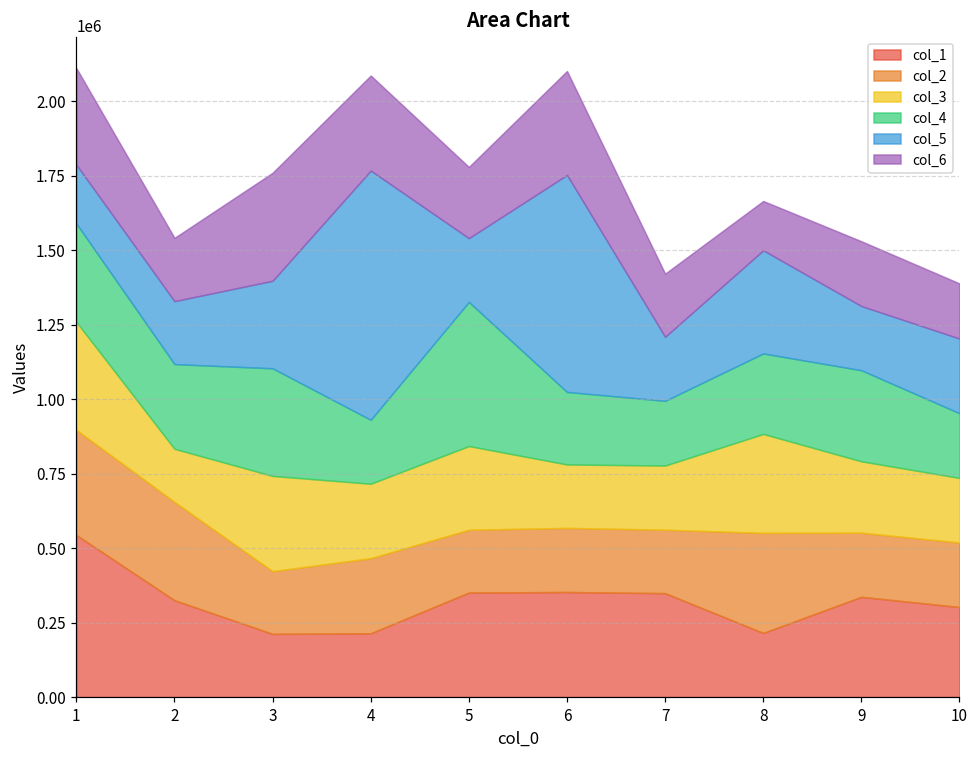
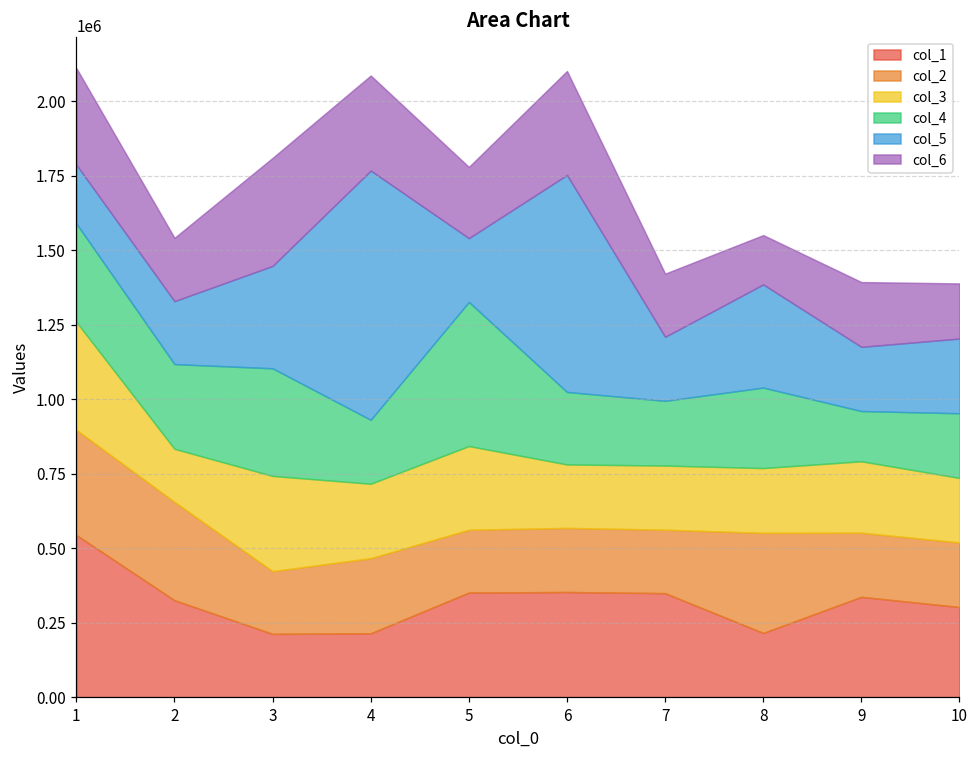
  {
    "col_3": {
      "1": 360000,
      "2": 180000,
      "3": 320000,
      "4": 250000,
      "5": 280000,
      "6": 210000,
      "7": 220000,
-     "8": 330000,
+     "8": 220000,
      "9": 240000,
      "10": 220000
    },
    "col_4": {
      "1": 330000,
      "2": 280000,
      "3": 360000,
      "4": 210000,
      "5": 480000,
      "6": 240000,
      "7": 220000,
      "8": 270000,
-     "9": 310000,
+     "9": 170000,
      "10": 220000
    },
    "col_5": {
      "1": 200000,
      "2": 210000,
-     "3": 290000,
+     "3": 340000,
      "4": 840000,
      "5": 210000,
      "6": 730000,
      "7": 210000,
      "8": 350000,
      "9": 220000,
      "10": 250000
    },
    "col_6": {
      "1": 320000,
      "2": 210000,
      "3": 360000,
      "4": 320000,
      "5": 240000,
      "6": 350000,
      "7": 210000,
      "8": 170000,
      "9": 220000,
      "10": 190000
    }
  }
